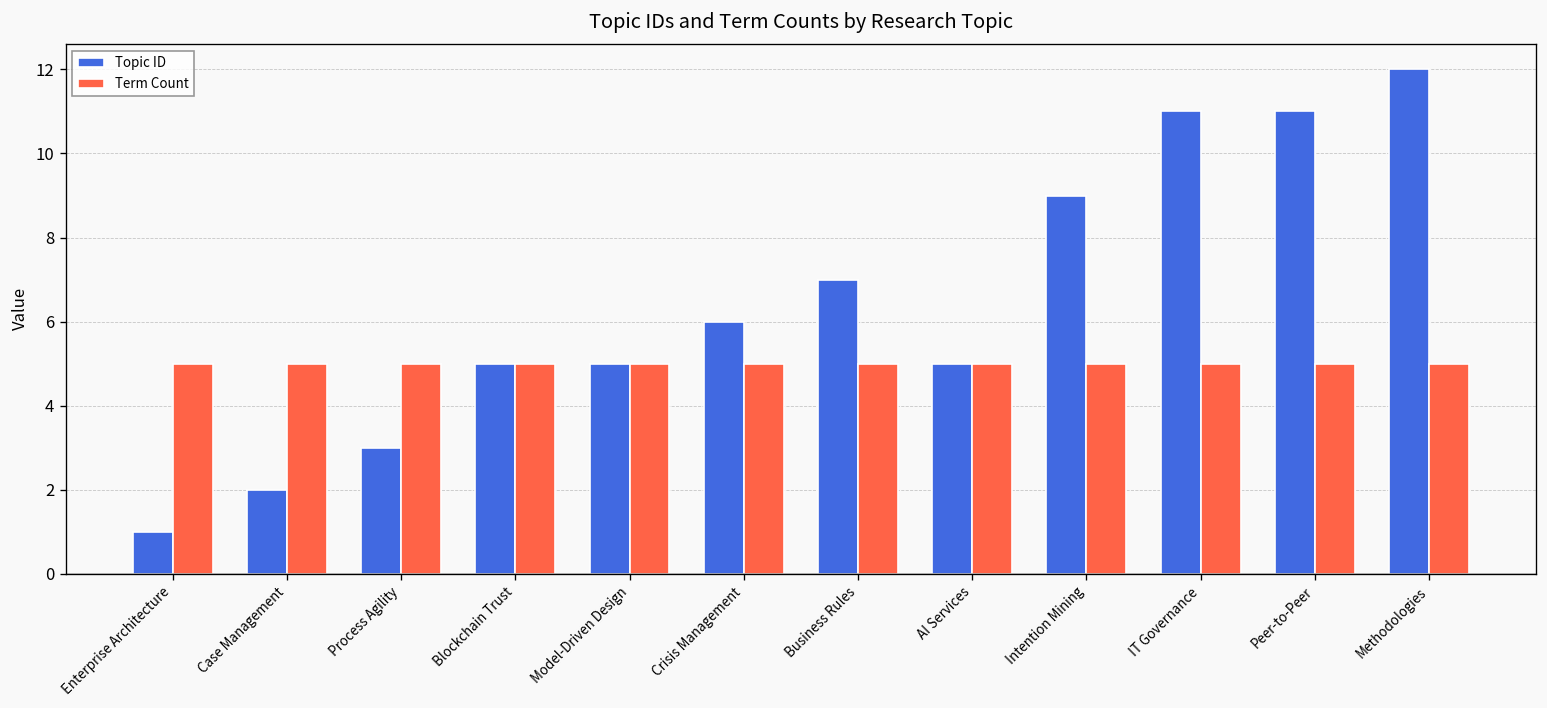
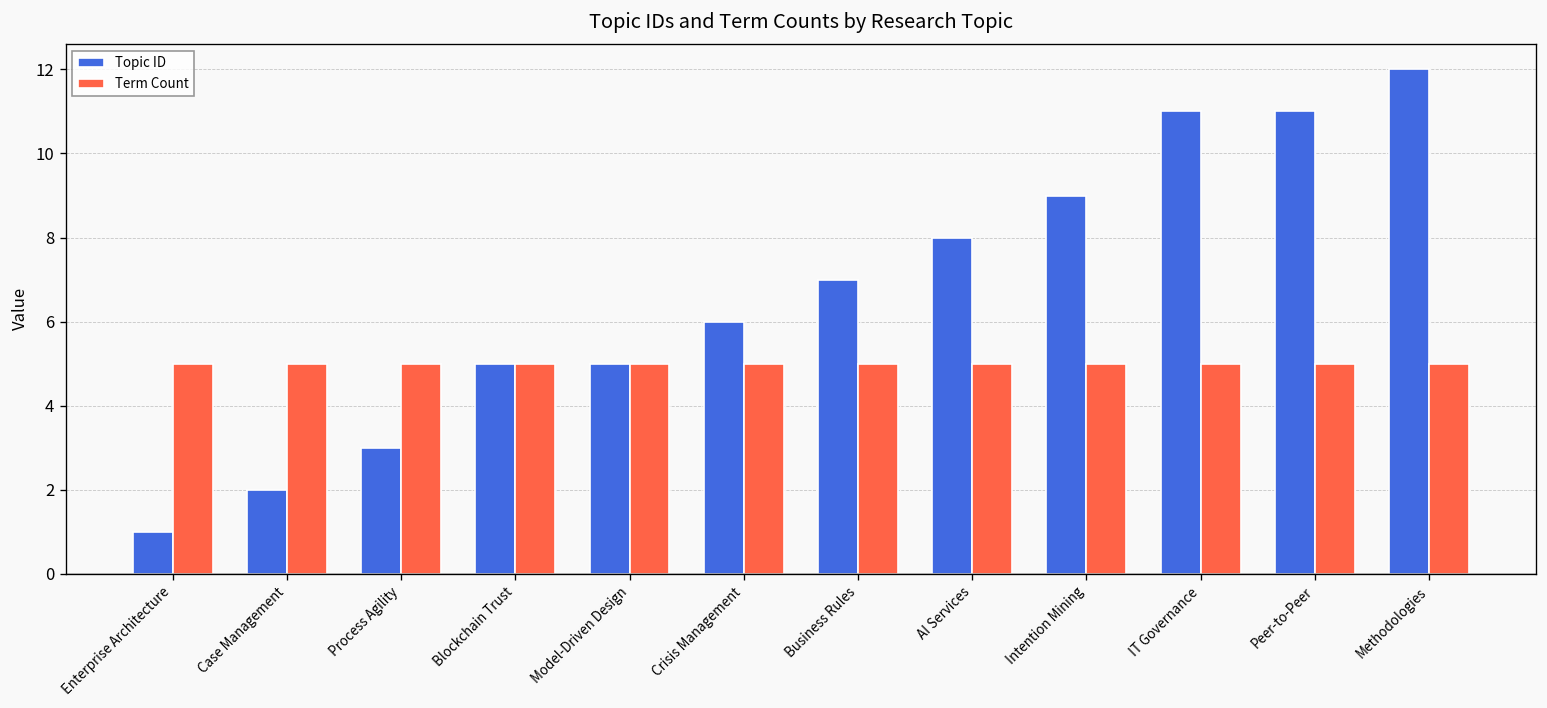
  {
    "Topic ID": {
      "Enterprise Architecture": 1,
      "Case Management": 2,
      "Process Agility": 3,
      "Blockchain Trust": 5,
      "Model-Driven Design": 5,
      "Crisis Management": 6,
      "Business Rules": 7,
-     "AI Services": 5,
+     "AI Services": 8,
      "Intention Mining": 9,
      "IT Governance": 11,
      "Peer-to-Peer": 11,
      "Methodologies": 12
    },
    "Term Count": {
      "Enterprise Architecture": 5,
      "Case Management": 5,
      "Process Agility": 5,
      "Blockchain Trust": 5,
      "Model-Driven Design": 5,
      "Crisis Management": 5,
      "Business Rules": 5,
      "AI Services": 5,
      "Intention Mining": 5,
      "IT Governance": 5,
      "Peer-to-Peer": 5,
      "Methodologies": 5
    }
  }
